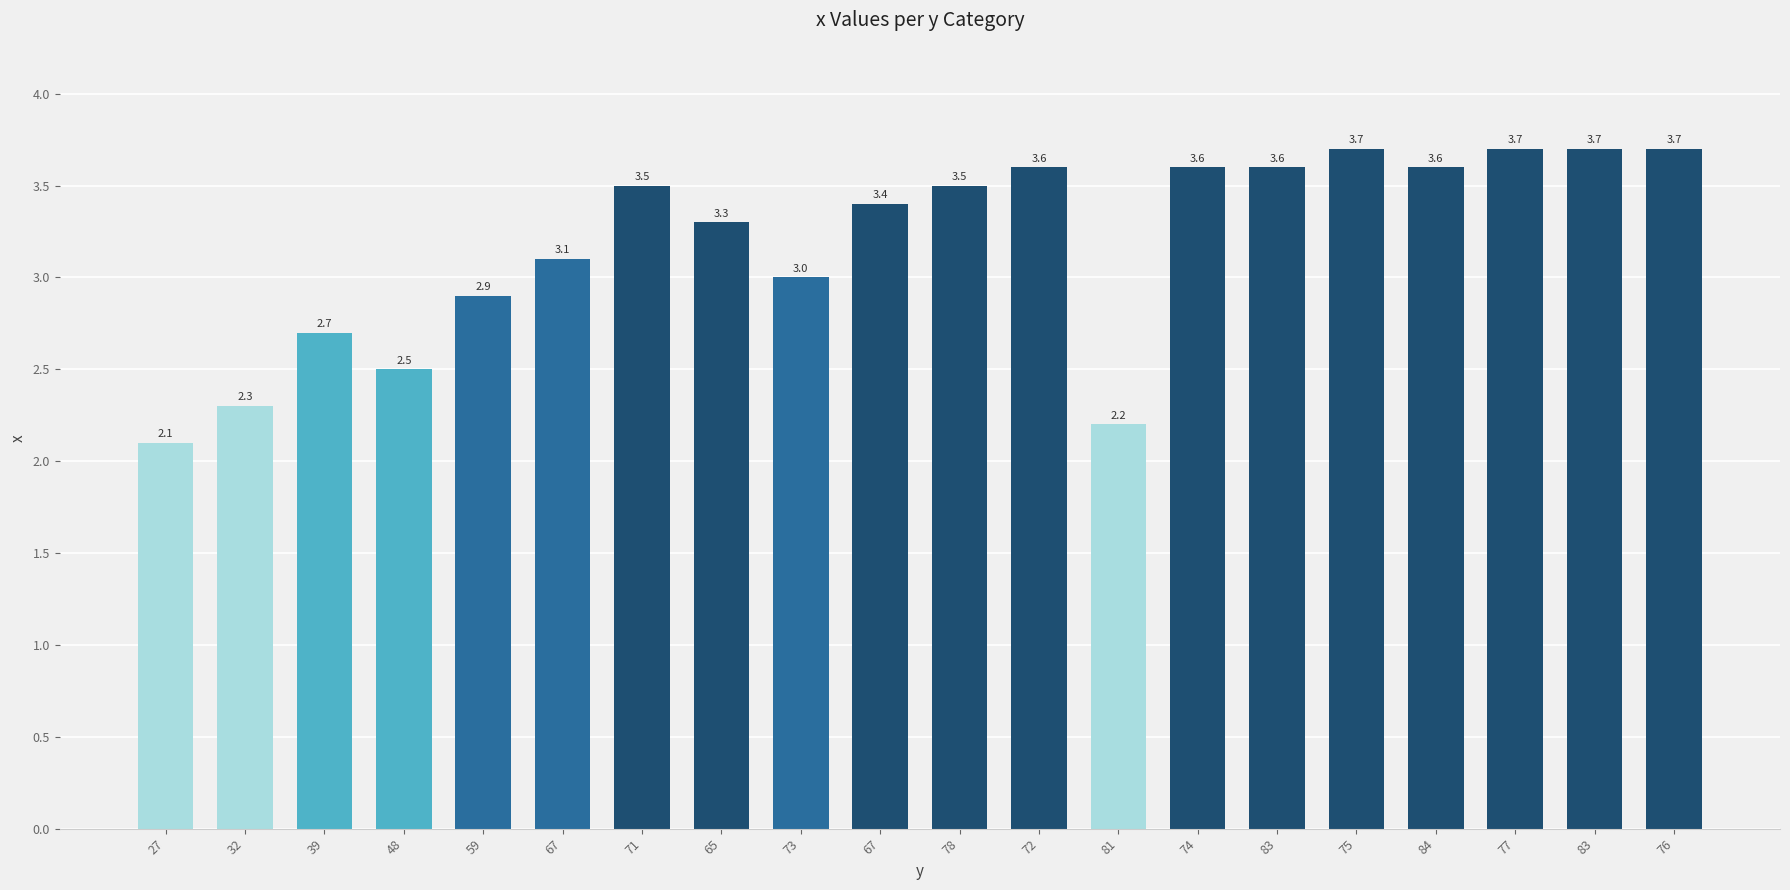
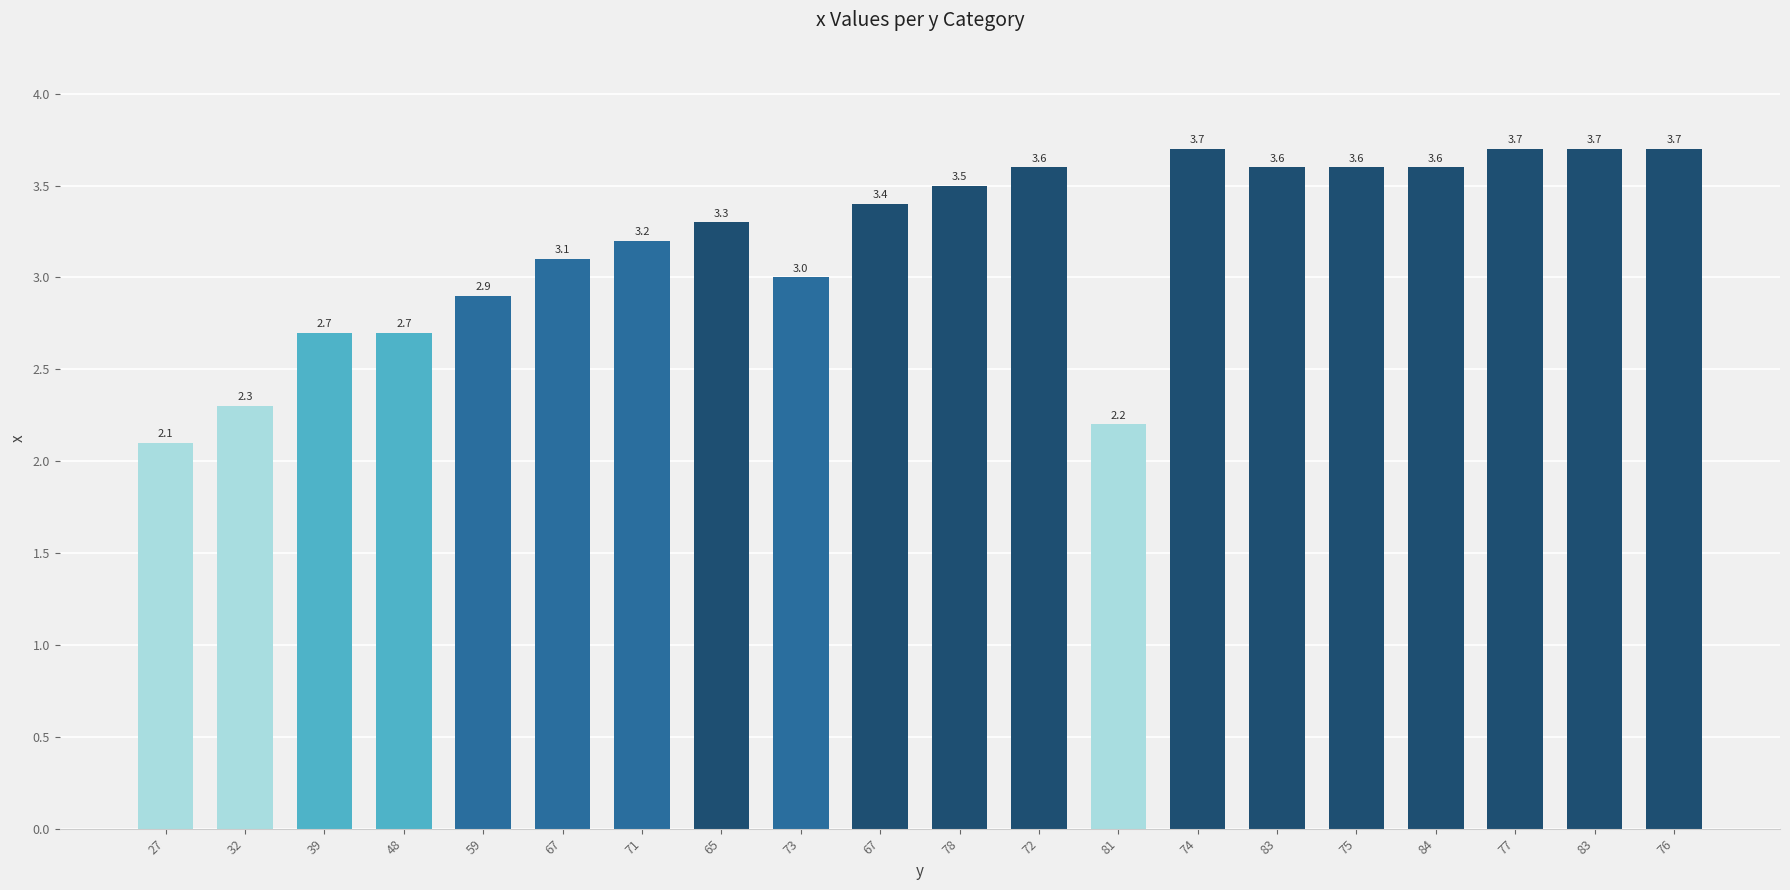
  {
    "27": 2.1,
    "32": 2.3,
    "39": 2.7,
-   "48": 2.5,
+   "48": 2.7,
    "59": 2.9,
-   "71": 3.5,
+   "71": 3.2,
    "65": 3.3,
    "73": 3.0,
    "78": 3.5,
    "72": 3.6,
    "81": 2.2,
-   "74": 3.6,
-   "75": 3.7,
+   "74": 3.7,
+   "75": 3.6,
    "84": 3.6,
    "77": 3.7,
    "76": 3.7
  }
